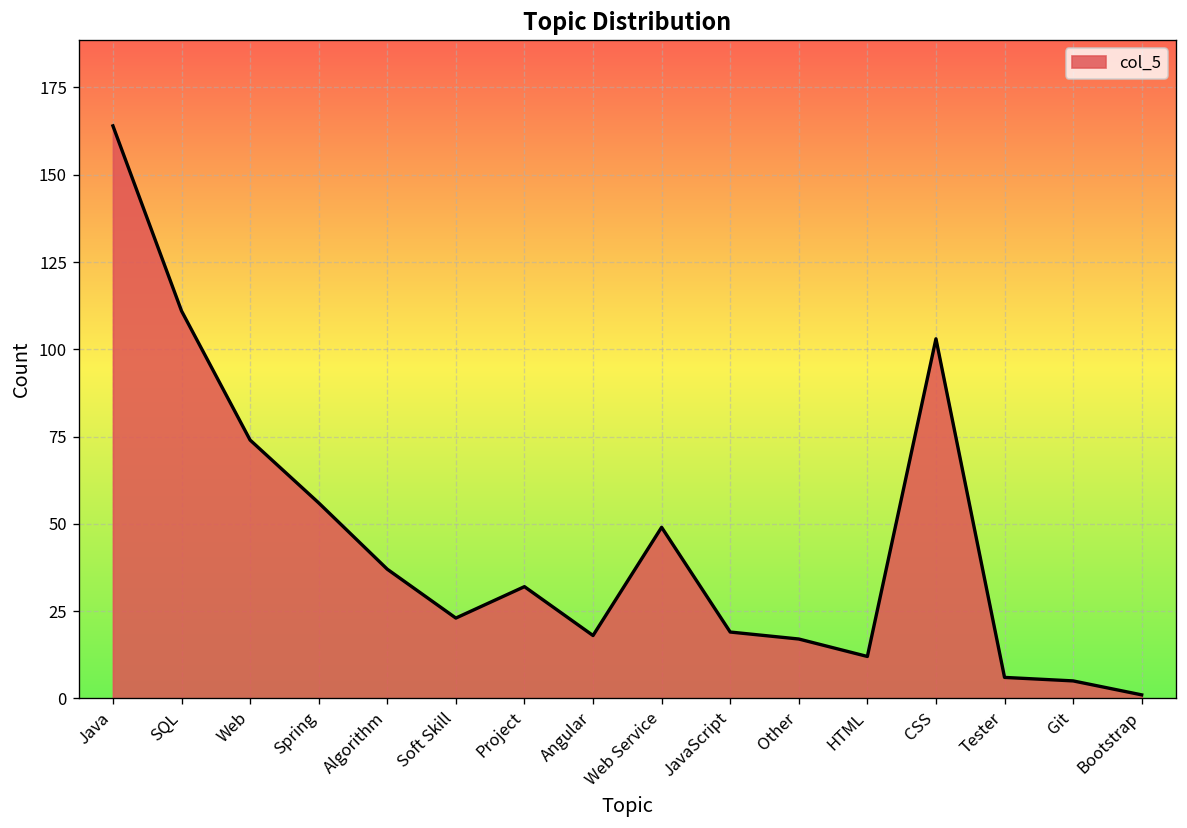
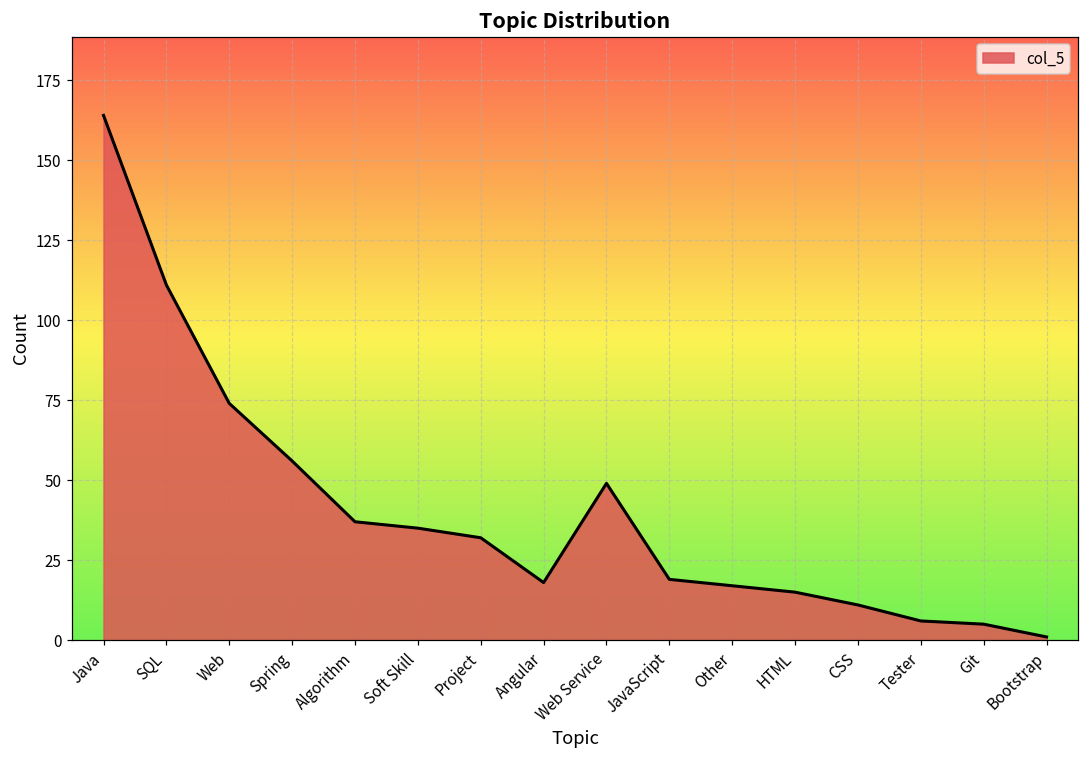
  {
    "Java": 164,
    "SQL": 111,
    "Web": 74,
    "Spring": 56,
    "Algorithm": 37,
-   "Soft Skill": 23,
+   "Soft Skill": 35,
    "Project": 32,
    "Angular": 18,
    "Web Service": 49,
    "JavaScript": 19,
    "Other": 17,
-   "HTML": 12,
-   "CSS": 103,
+   "HTML": 15,
+   "CSS": 11,
    "Tester": 6,
    "Git": 5,
    "Bootstrap": 1
  }
